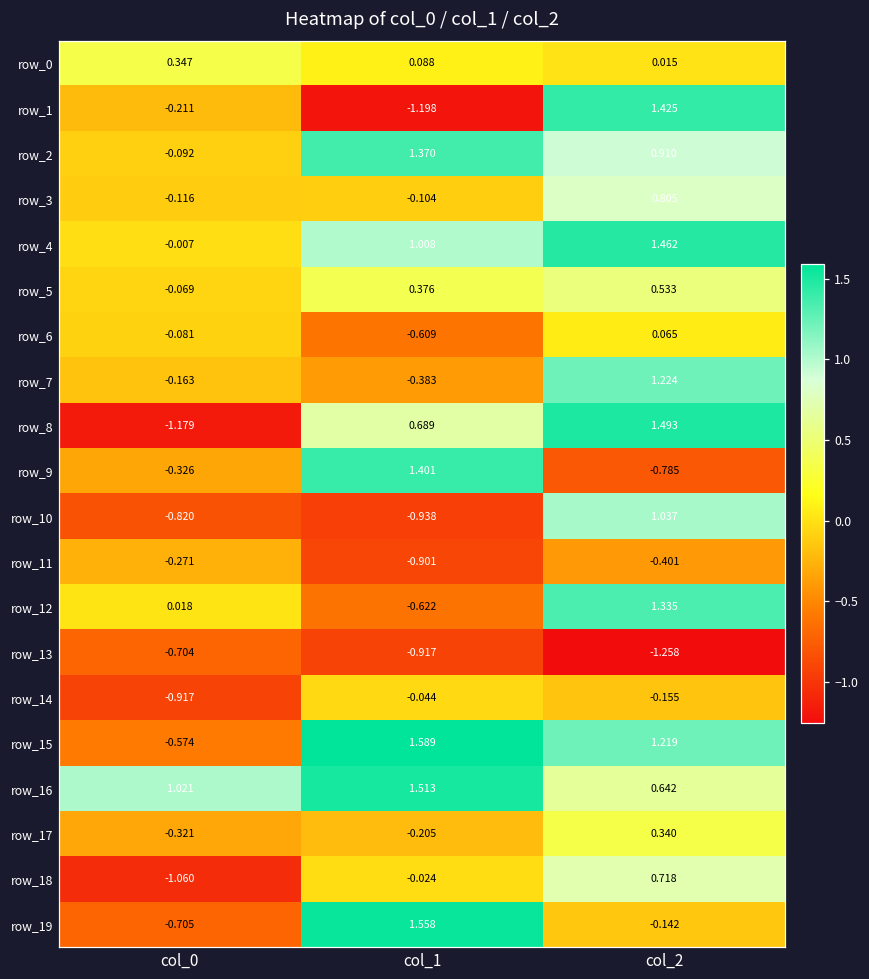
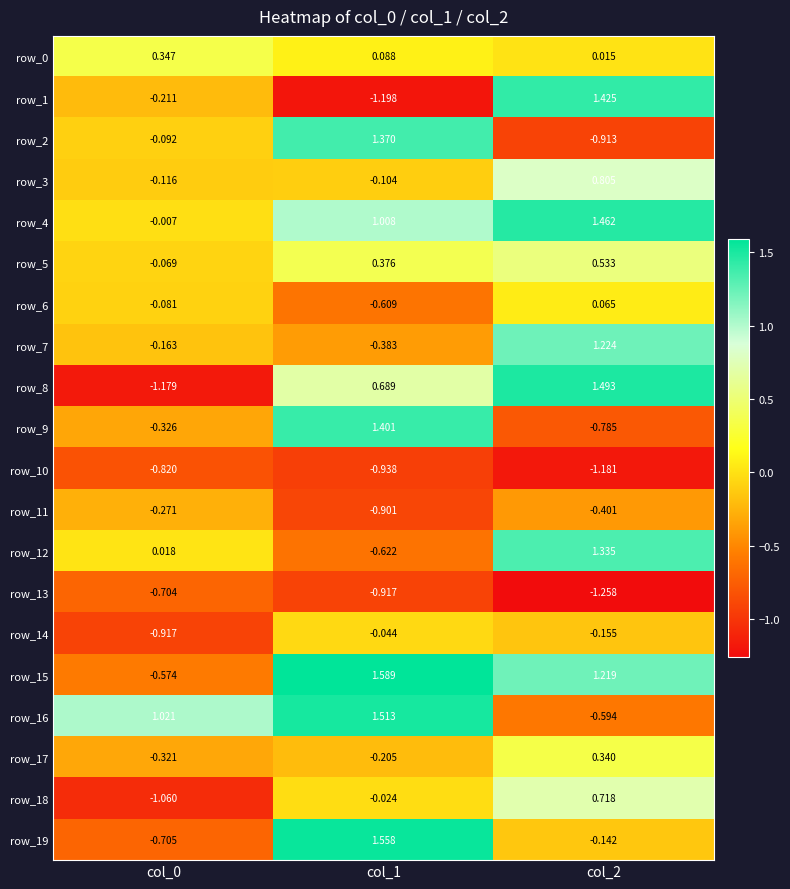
  {
    "row_0": {
      "col_0": 0.347,
      "col_1": 0.088,
      "col_2": 0.015
    },
    "row_1": {
      "col_0": -0.211,
      "col_1": -1.198,
      "col_2": 1.425
    },
    "row_2": {
      "col_0": -0.092,
      "col_1": 1.370,
-     "col_2": 0.910
+     "col_2": -0.913
    },
    "row_3": {
      "col_0": -0.116,
      "col_1": -0.104,
      "col_2": 0.805
    },
    "row_4": {
      "col_0": -0.007,
      "col_1": 1.008,
      "col_2": 1.462
    },
    "row_5": {
      "col_0": -0.069,
      "col_1": 0.376,
      "col_2": 0.533
    },
    "row_6": {
      "col_0": -0.081,
      "col_1": -0.609,
      "col_2": 0.065
    },
    "row_7": {
      "col_0": -0.163,
      "col_1": -0.383,
      "col_2": 1.224
    },
    "row_8": {
      "col_0": -1.179,
      "col_1": 0.689,
      "col_2": 1.493
    },
    "row_9": {
      "col_0": -0.326,
      "col_1": 1.401,
      "col_2": -0.785
    },
    "row_10": {
      "col_0": -0.820,
      "col_1": -0.938,
-     "col_2": 1.037
+     "col_2": -1.181
    },
    "row_11": {
      "col_0": -0.271,
      "col_1": -0.901,
      "col_2": -0.401
    },
    "row_12": {
      "col_0": 0.018,
      "col_1": -0.622,
      "col_2": 1.335
    },
    "row_13": {
      "col_0": -0.704,
      "col_1": -0.917,
      "col_2": -1.258
    },
    "row_14": {
      "col_0": -0.917,
      "col_1": -0.044,
      "col_2": -0.155
    },
    "row_15": {
      "col_0": -0.574,
      "col_1": 1.589,
      "col_2": 1.219
    },
    "row_16": {
      "col_0": 1.021,
      "col_1": 1.513,
-     "col_2": 0.642
+     "col_2": -0.594
    },
    "row_17": {
      "col_0": -0.321,
      "col_1": -0.205,
      "col_2": 0.340
    },
    "row_18": {
      "col_0": -1.060,
      "col_1": -0.024,
      "col_2": 0.718
    },
    "row_19": {
      "col_0": -0.705,
      "col_1": 1.558,
      "col_2": -0.142
    }
  }
